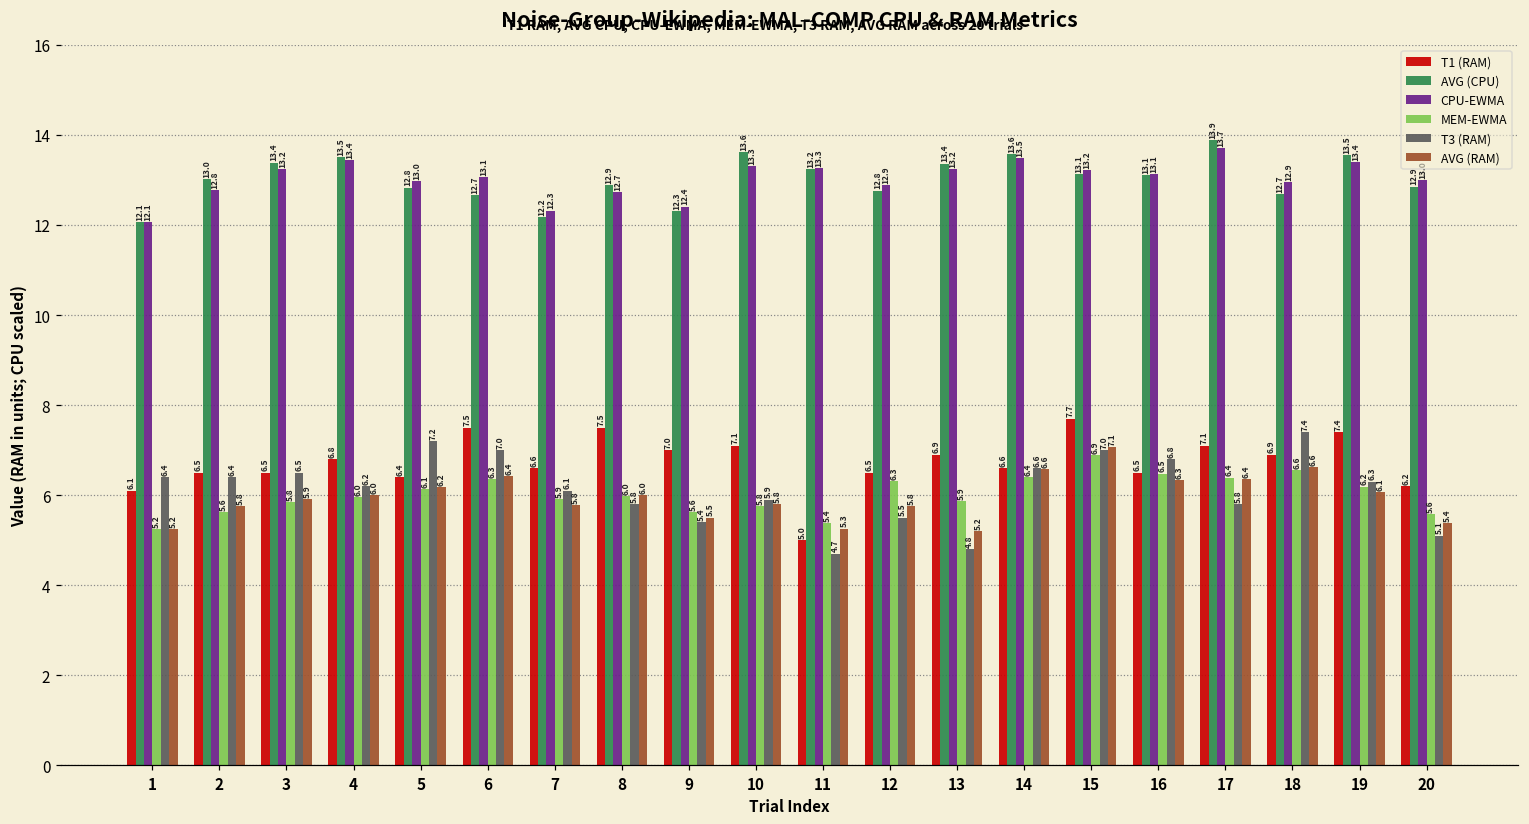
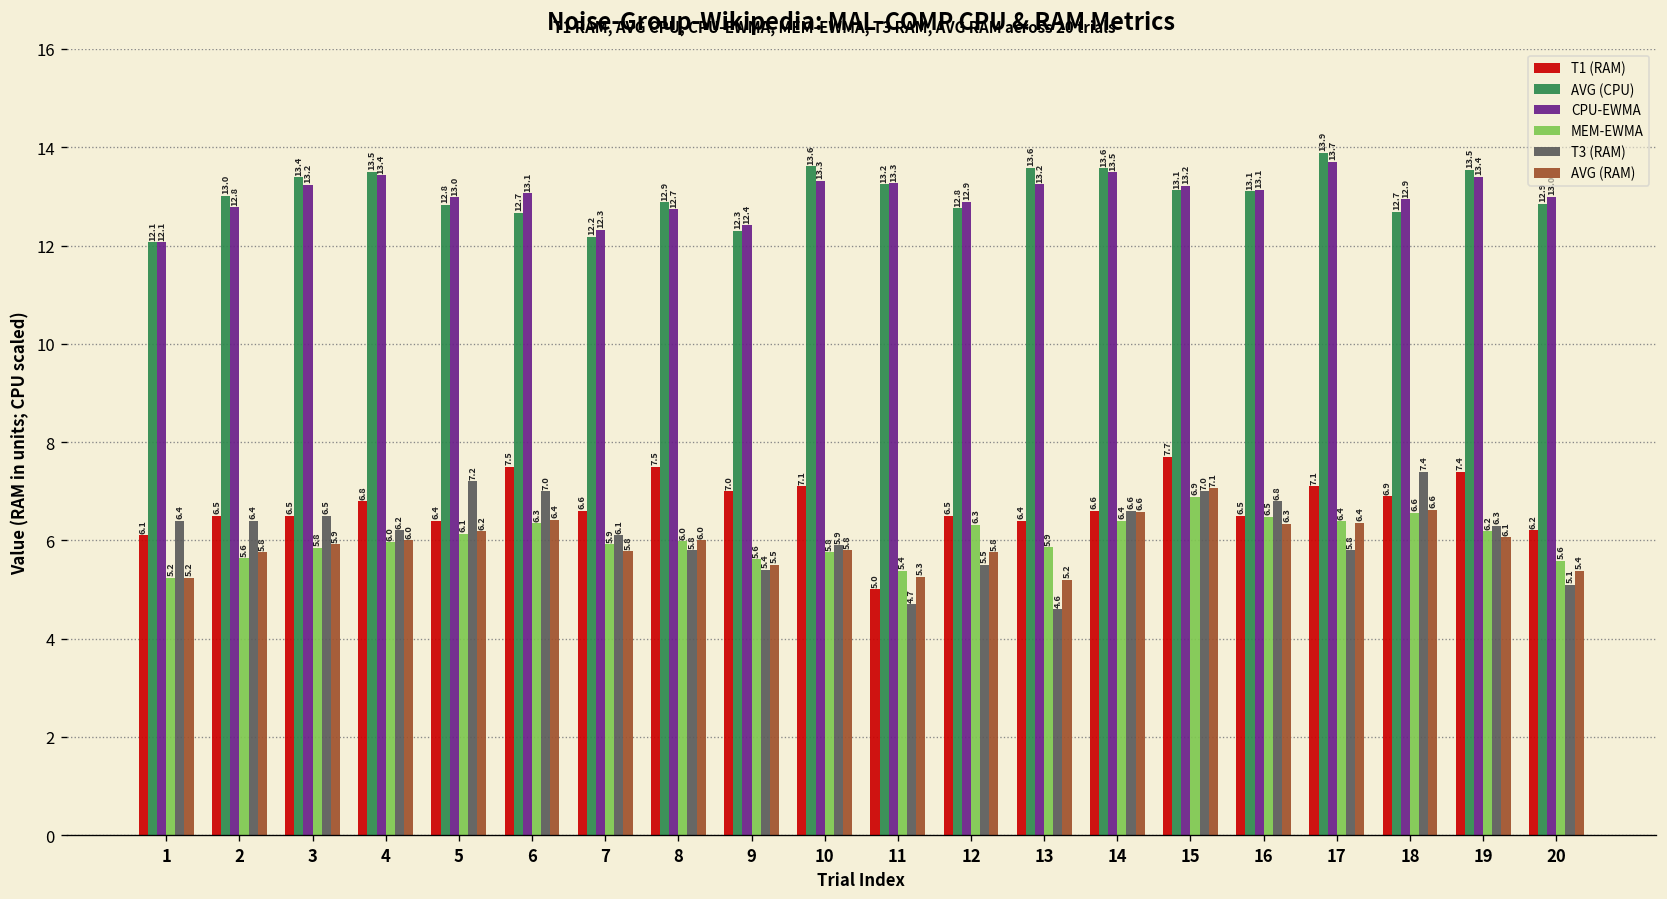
  {
    "T1 (RAM)": {
      "1": 6.1,
      "2": 6.5,
      "3": 6.5,
      "4": 6.8,
      "5": 6.4,
      "6": 7.5,
      "7": 6.6,
      "8": 7.5,
      "9": 7.0,
      "10": 7.1,
      "11": 5.0,
      "12": 6.5,
-     "13": 6.9,
+     "13": 6.4,
      "14": 6.6,
      "15": 7.7,
      "16": 6.5,
      "17": 7.1,
      "18": 6.9,
      "19": 7.4,
      "20": 6.2
    },
    "AVG (CPU)": {
      "2": 13.0,
      "3": 13.4,
      "4": 13.5,
      "5": 12.8,
      "6": 12.7,
      "7": 12.2,
      "8": 12.9,
      "9": 12.3,
      "10": 13.6,
      "11": 13.2,
      "12": 12.8,
-     "13": 13.4,
+     "13": 13.6,
      "14": 13.6,
      "15": 13.1,
      "16": 13.1,
      "17": 13.9,
      "18": 12.7,
      "19": 13.5,
      "20": 12.9
    },
    "CPU-EWMA": {
      "2": 12.8,
      "3": 13.2,
      "4": 13.4,
      "5": 13.0,
      "6": 13.1,
      "7": 12.3,
      "8": 12.7,
      "9": 12.4,
      "10": 13.3,
      "11": 13.3,
      "12": 12.9,
      "13": 13.2,
      "14": 13.5,
      "15": 13.2,
      "16": 13.1,
      "17": 13.7,
      "18": 12.9,
      "19": 13.4
    },
    "MEM-EWMA": {
      "1": 5.2,
      "2": 5.6,
      "3": 5.8,
      "4": 6.0,
      "5": 6.1,
      "6": 6.3,
      "7": 5.9,
      "8": 6.0,
      "9": 5.6,
      "10": 5.8,
      "11": 5.4,
      "12": 6.3,
      "13": 5.9,
      "14": 6.4,
      "15": 6.9,
      "16": 6.5,
      "17": 6.4,
      "18": 6.6,
      "19": 6.2,
      "20": 5.6
    },
    "T3 (RAM)": {
      "1": 6.4,
      "2": 6.4,
      "3": 6.5,
      "4": 6.2,
      "5": 7.2,
      "6": 7.0,
      "7": 6.1,
      "8": 5.8,
      "9": 5.4,
      "10": 5.9,
      "11": 4.7,
      "12": 5.5,
-     "13": 4.8,
+     "13": 4.6,
      "14": 6.6,
      "15": 7.0,
      "16": 6.8,
      "17": 5.8,
      "18": 7.4,
      "19": 6.3,
      "20": 5.1
    },
    "AVG (RAM)": {
      "1": 5.2,
      "2": 5.8,
      "3": 5.9,
      "4": 6.0,
      "5": 6.2,
      "6": 6.4,
      "7": 5.8,
      "8": 6.0,
      "9": 5.5,
      "10": 5.8,
      "11": 5.3,
      "12": 5.8,
      "13": 5.2,
      "14": 6.6,
      "15": 7.1,
      "16": 6.3,
      "17": 6.4,
      "18": 6.6,
      "19": 6.1,
      "20": 5.4
    }
  }
